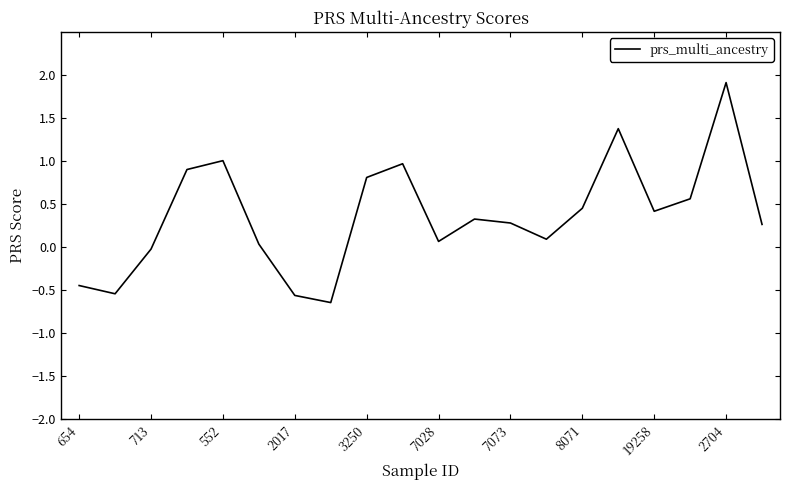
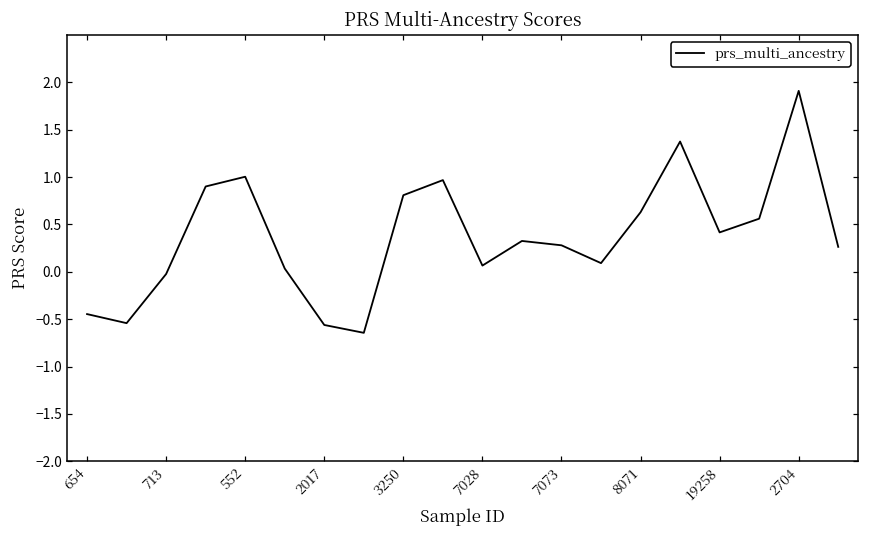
  {
    "654": -0.4,
    "713": 0.0,
    "552": 1.0,
    "2017": -0.6,
    "3250": 0.8,
    "7028": 0.1,
    "7073": 0.3,
-   "8071": 0.5,
+   "8071": 0.6,
    "19258": 0.4,
    "2704": 1.9
  }
